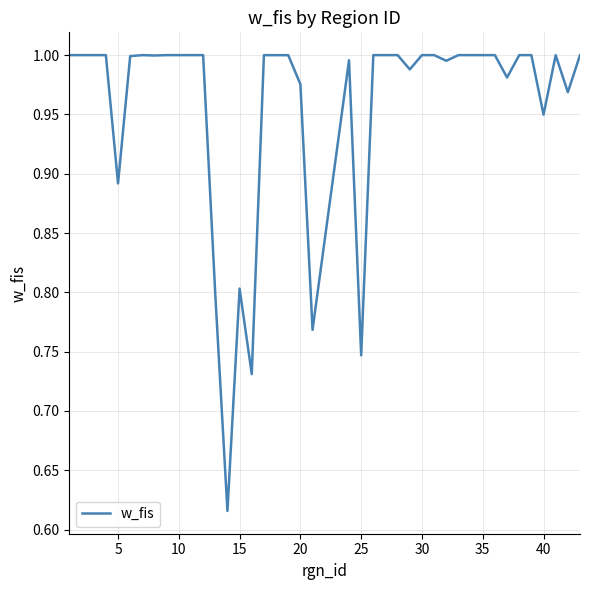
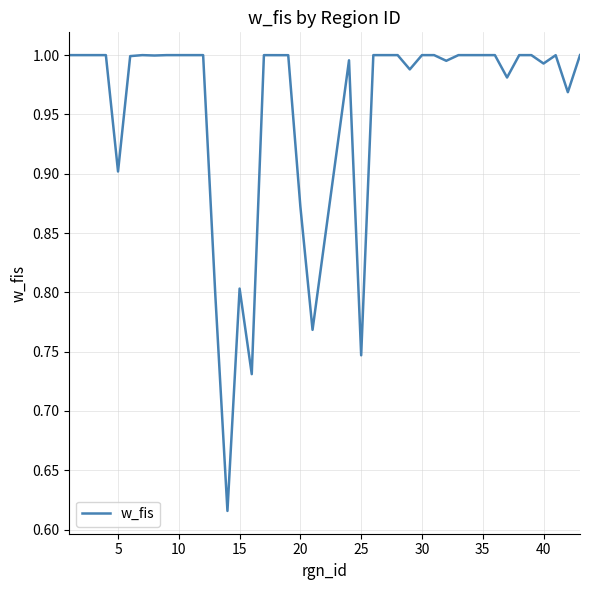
  {
-   "5": 0.892,
+   "5": 0.902,
    "10": 1.000,
    "15": 0.803,
-   "20": 0.975,
+   "20": 0.872,
    "25": 0.747,
    "30": 1.000,
    "35": 1.000,
-   "40": 0.950
+   "40": 0.993
  }
